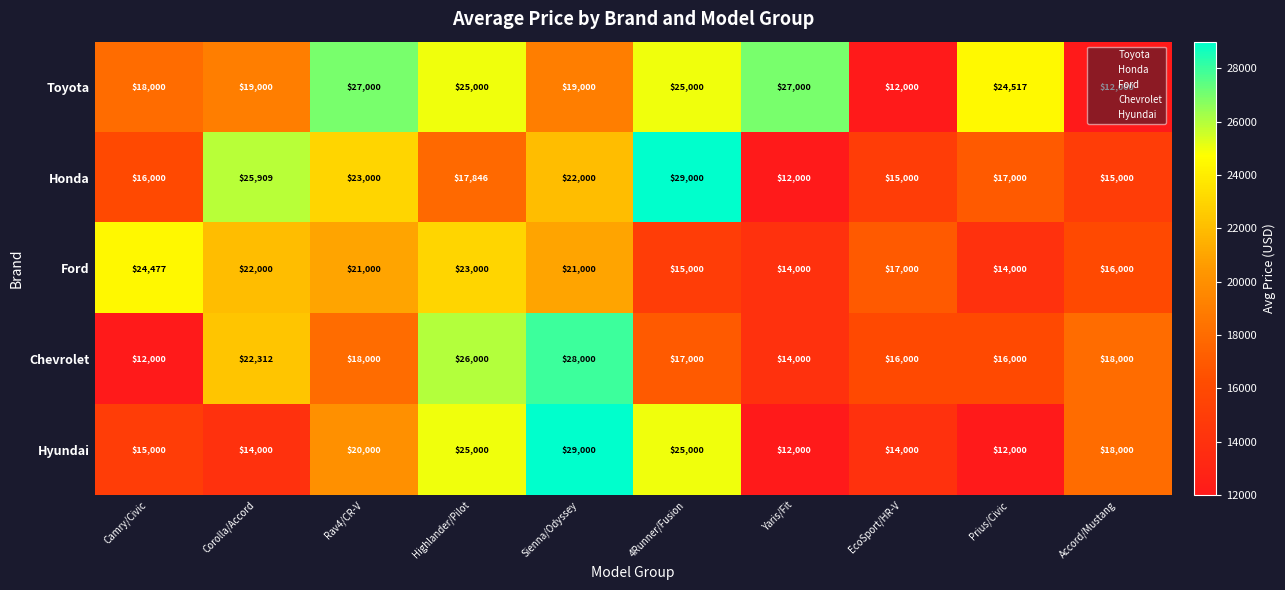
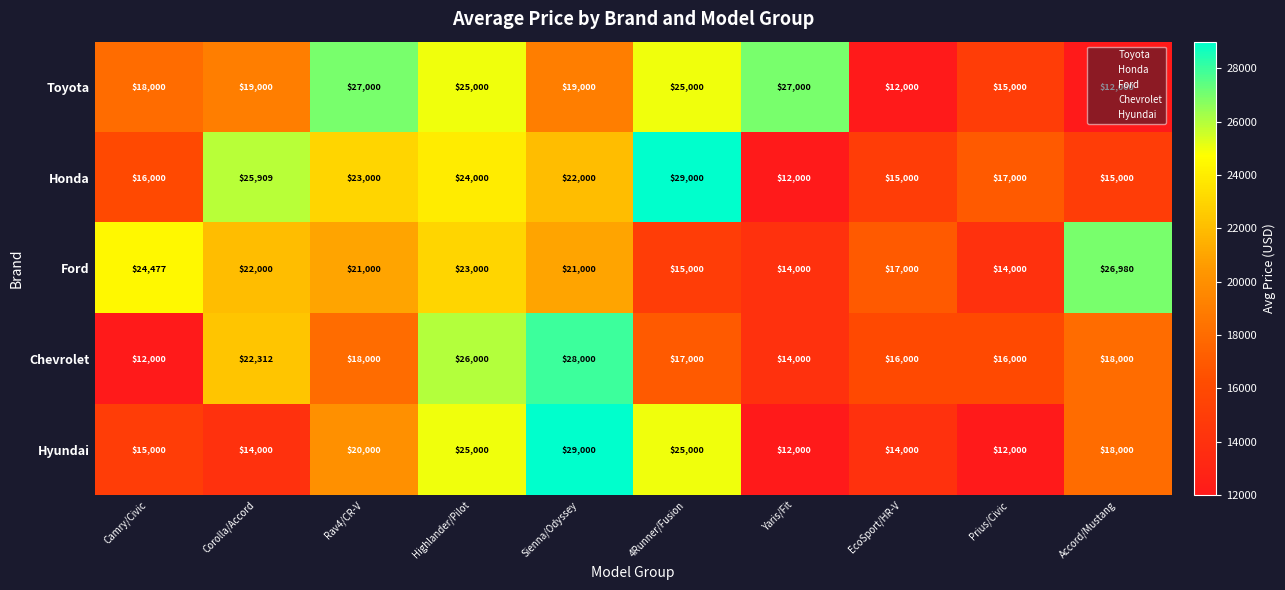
  {
    "Toyota": {
      "Camry/Civic": "$18,000",
      "Corolla/Accord": "$19,000",
      "Rav4/CR-V": "$27,000",
      "Highlander/Pilot": "$25,000",
      "Sienna/Odyssey": "$19,000",
      "4Runner/Fusion": "$25,000",
      "Yaris/Fit": "$27,000",
      "EcoSport/HR-V": "$12,000",
-     "Prius/Civic": "$24,517"
+     "Prius/Civic": "$15,000"
    },
    "Honda": {
      "Camry/Civic": "$16,000",
      "Corolla/Accord": "$25,909",
      "Rav4/CR-V": "$23,000",
-     "Highlander/Pilot": "$17,846",
+     "Highlander/Pilot": "$24,000",
      "Sienna/Odyssey": "$22,000",
      "4Runner/Fusion": "$29,000",
      "Yaris/Fit": "$12,000",
      "EcoSport/HR-V": "$15,000",
      "Prius/Civic": "$17,000",
      "Accord/Mustang": "$15,000"
    },
    "Ford": {
      "Camry/Civic": "$24,477",
      "Corolla/Accord": "$22,000",
      "Rav4/CR-V": "$21,000",
      "Highlander/Pilot": "$23,000",
      "Sienna/Odyssey": "$21,000",
      "4Runner/Fusion": "$15,000",
      "Yaris/Fit": "$14,000",
      "EcoSport/HR-V": "$17,000",
      "Prius/Civic": "$14,000",
-     "Accord/Mustang": "$16,000"
+     "Accord/Mustang": "$26,980"
    },
    "Chevrolet": {
      "Camry/Civic": "$12,000",
      "Corolla/Accord": "$22,312",
      "Rav4/CR-V": "$18,000",
      "Highlander/Pilot": "$26,000",
      "Sienna/Odyssey": "$28,000",
      "4Runner/Fusion": "$17,000",
      "Yaris/Fit": "$14,000",
      "EcoSport/HR-V": "$16,000",
      "Prius/Civic": "$16,000",
      "Accord/Mustang": "$18,000"
    },
    "Hyundai": {
      "Camry/Civic": "$15,000",
      "Corolla/Accord": "$14,000",
      "Rav4/CR-V": "$20,000",
      "Highlander/Pilot": "$25,000",
      "Sienna/Odyssey": "$29,000",
      "4Runner/Fusion": "$25,000",
      "Yaris/Fit": "$12,000",
      "EcoSport/HR-V": "$14,000",
      "Prius/Civic": "$12,000",
      "Accord/Mustang": "$18,000"
    }
  }
